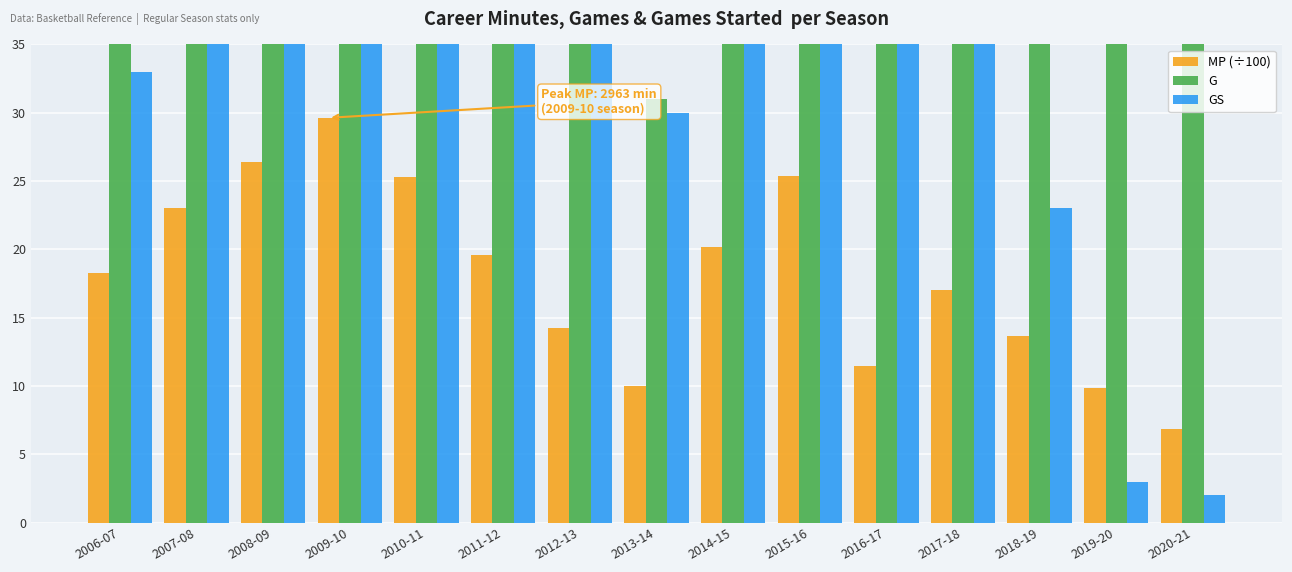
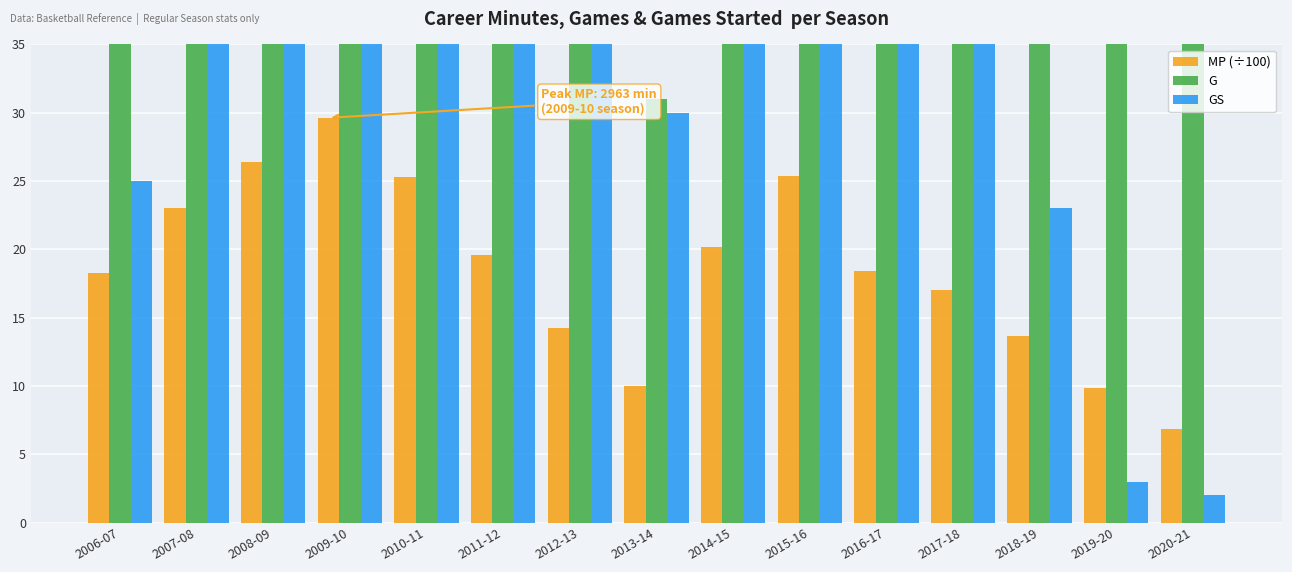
  {
    "MP (÷100)": {
      "2006-07": 18.3,
      "2007-08": 23.1,
      "2008-09": 26.4,
      "2009-10": 29.6,
      "2010-11": 25.3,
      "2011-12": 19.6,
      "2012-13": 14.2,
      "2013-14": 10.0,
      "2014-15": 20.2,
      "2015-16": 25.4,
-     "2016-17": 11.5,
+     "2016-17": 18.4,
      "2017-18": 17.1,
      "2018-19": 13.7,
      "2019-20": 9.8,
      "2020-21": 6.8
    },
    "GS": {
-     "2006-07": 33,
+     "2006-07": 25,
      "2013-14": 30,
      "2018-19": 23,
      "2019-20": 3,
      "2020-21": 2
    }
  }
